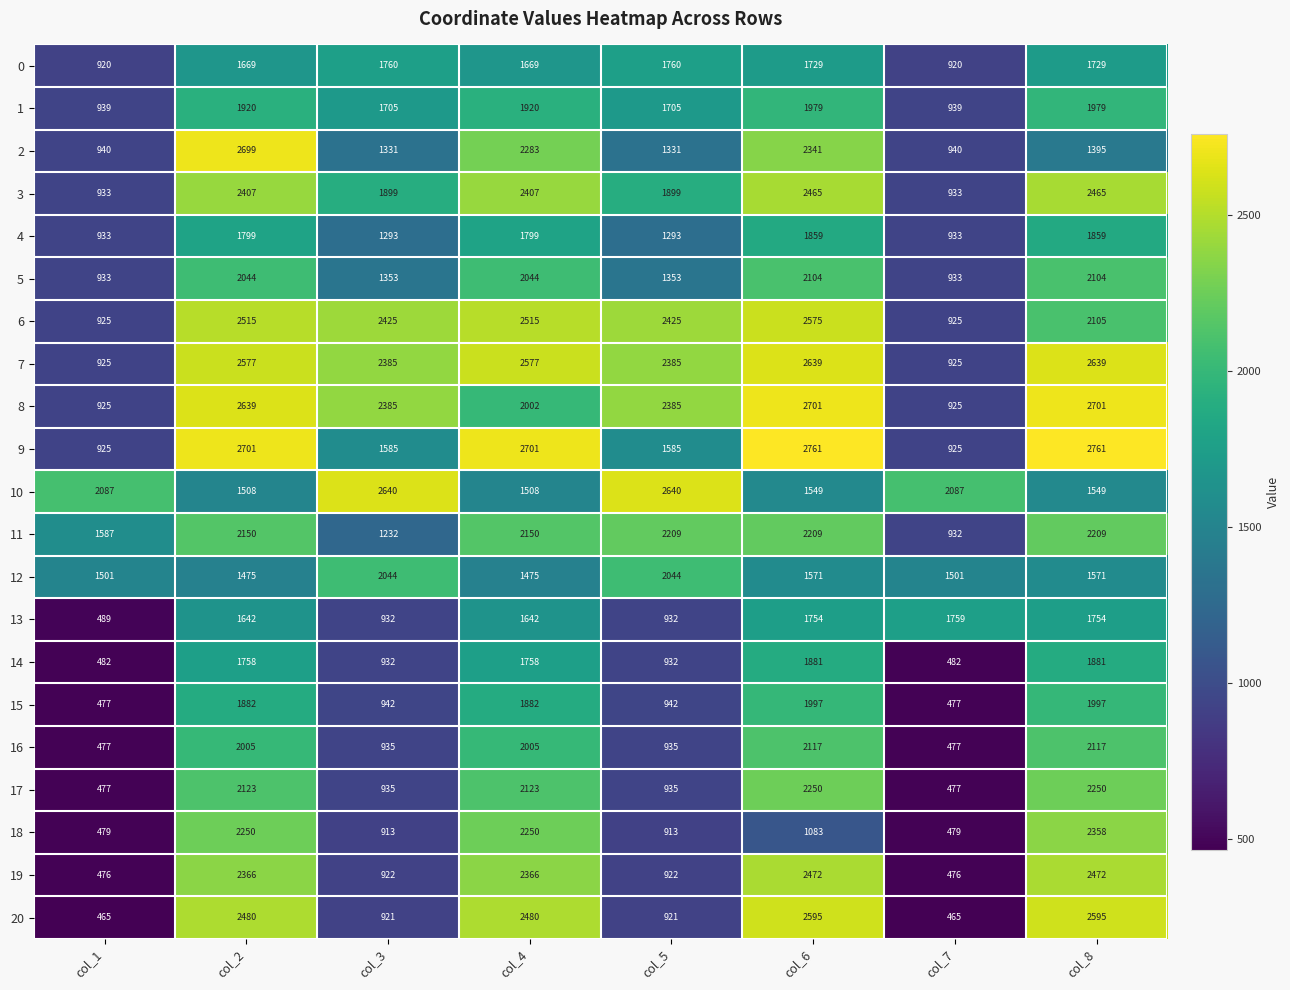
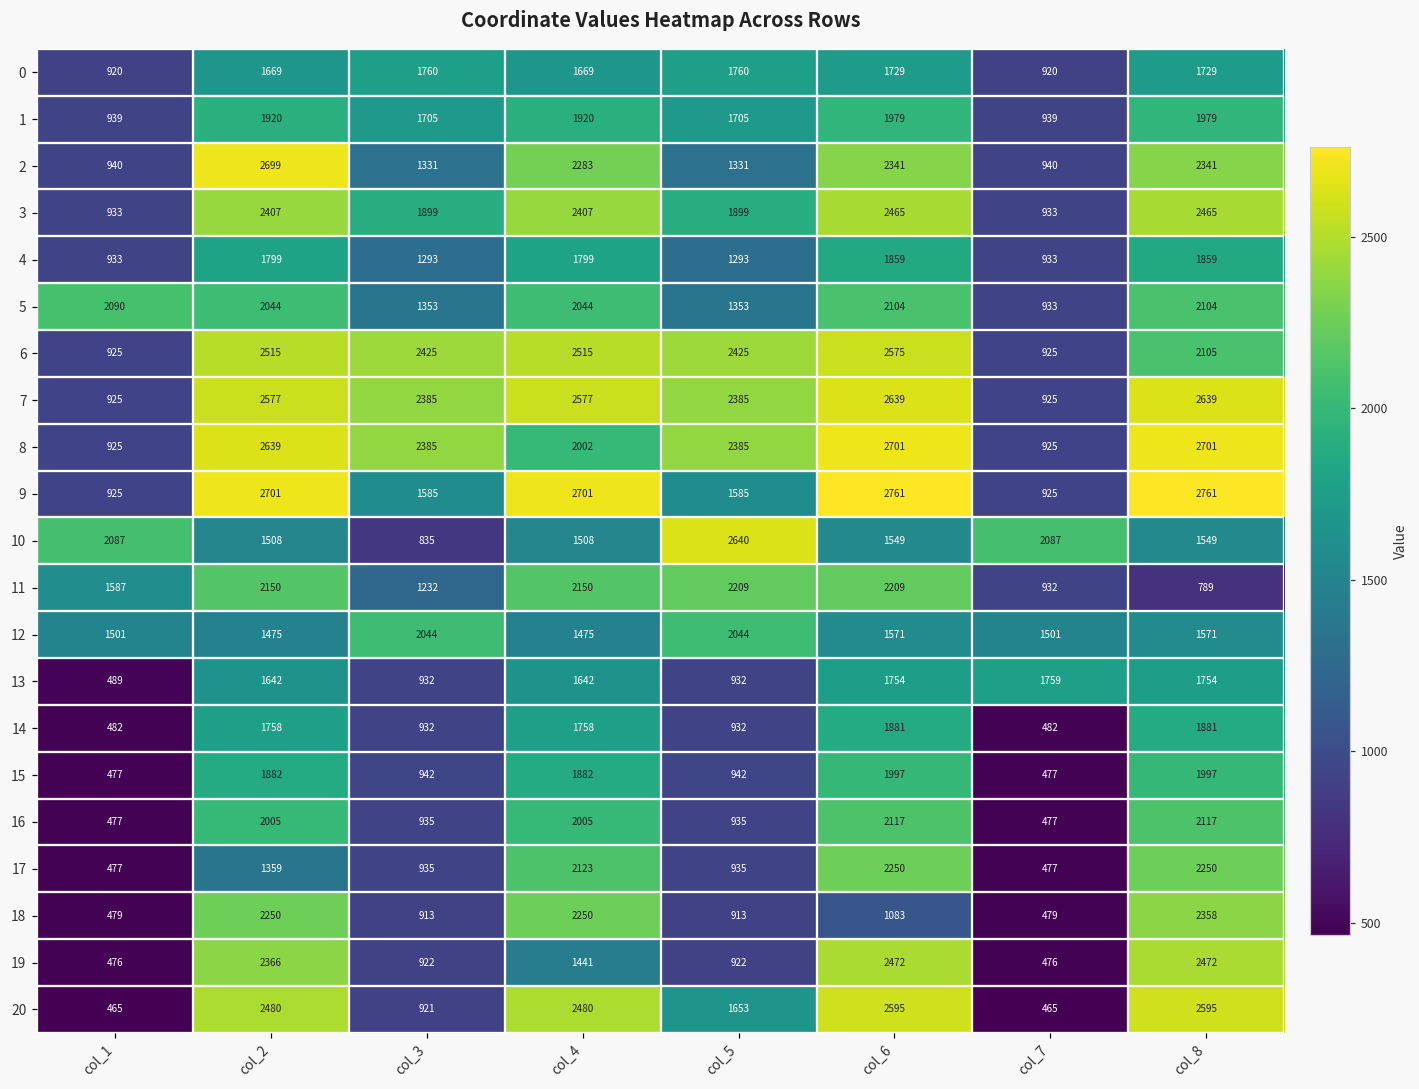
  {
    "0": {
      "col_1": 920,
      "col_2": 1669,
      "col_3": 1760,
      "col_4": 1669,
      "col_5": 1760,
      "col_6": 1729,
      "col_7": 920,
      "col_8": 1729
    },
    "1": {
      "col_1": 939,
      "col_2": 1920,
      "col_3": 1705,
      "col_4": 1920,
      "col_5": 1705,
      "col_6": 1979,
      "col_7": 939,
      "col_8": 1979
    },
    "2": {
      "col_1": 940,
      "col_2": 2699,
      "col_3": 1331,
      "col_4": 2283,
      "col_5": 1331,
      "col_6": 2341,
      "col_7": 940,
-     "col_8": 1395
+     "col_8": 2341
    },
    "3": {
      "col_1": 933,
      "col_2": 2407,
      "col_3": 1899,
      "col_4": 2407,
      "col_5": 1899,
      "col_6": 2465,
      "col_7": 933,
      "col_8": 2465
    },
    "4": {
      "col_1": 933,
      "col_2": 1799,
      "col_3": 1293,
      "col_4": 1799,
      "col_5": 1293,
      "col_6": 1859,
      "col_7": 933,
      "col_8": 1859
    },
    "5": {
-     "col_1": 933,
+     "col_1": 2090,
      "col_2": 2044,
      "col_3": 1353,
      "col_4": 2044,
      "col_5": 1353,
      "col_6": 2104,
      "col_7": 933,
      "col_8": 2104
    },
    "6": {
      "col_1": 925,
      "col_2": 2515,
      "col_3": 2425,
      "col_4": 2515,
      "col_5": 2425,
      "col_6": 2575,
      "col_7": 925,
      "col_8": 2105
    },
    "7": {
      "col_1": 925,
      "col_2": 2577,
      "col_3": 2385,
      "col_4": 2577,
      "col_5": 2385,
      "col_6": 2639,
      "col_7": 925,
      "col_8": 2639
    },
    "8": {
      "col_1": 925,
      "col_2": 2639,
      "col_3": 2385,
      "col_4": 2002,
      "col_5": 2385,
      "col_6": 2701,
      "col_7": 925,
      "col_8": 2701
    },
    "9": {
      "col_1": 925,
      "col_2": 2701,
      "col_3": 1585,
      "col_4": 2701,
      "col_5": 1585,
      "col_6": 2761,
      "col_7": 925,
      "col_8": 2761
    },
    "10": {
      "col_1": 2087,
      "col_2": 1508,
-     "col_3": 2640,
+     "col_3": 835,
      "col_4": 1508,
      "col_5": 2640,
      "col_6": 1549,
      "col_7": 2087,
      "col_8": 1549
    },
    "11": {
      "col_1": 1587,
      "col_2": 2150,
      "col_3": 1232,
      "col_4": 2150,
      "col_5": 2209,
      "col_6": 2209,
      "col_7": 932,
-     "col_8": 2209
+     "col_8": 789
    },
    "12": {
      "col_1": 1501,
      "col_2": 1475,
      "col_3": 2044,
      "col_4": 1475,
      "col_5": 2044,
      "col_6": 1571,
      "col_7": 1501,
      "col_8": 1571
    },
    "13": {
      "col_1": 489,
      "col_2": 1642,
      "col_3": 932,
      "col_4": 1642,
      "col_5": 932,
      "col_6": 1754,
      "col_7": 1759,
      "col_8": 1754
    },
    "14": {
      "col_1": 482,
      "col_2": 1758,
      "col_3": 932,
      "col_4": 1758,
      "col_5": 932,
      "col_6": 1881,
      "col_7": 482,
      "col_8": 1881
    },
    "15": {
      "col_1": 477,
      "col_2": 1882,
      "col_3": 942,
      "col_4": 1882,
      "col_5": 942,
      "col_6": 1997,
      "col_7": 477,
      "col_8": 1997
    },
    "16": {
      "col_1": 477,
      "col_2": 2005,
      "col_3": 935,
      "col_4": 2005,
      "col_5": 935,
      "col_6": 2117,
      "col_7": 477,
      "col_8": 2117
    },
    "17": {
      "col_1": 477,
-     "col_2": 2123,
+     "col_2": 1359,
      "col_3": 935,
      "col_4": 2123,
      "col_5": 935,
      "col_6": 2250,
      "col_7": 477,
      "col_8": 2250
    },
    "18": {
      "col_1": 479,
      "col_2": 2250,
      "col_3": 913,
      "col_4": 2250,
      "col_5": 913,
      "col_6": 1083,
      "col_7": 479,
      "col_8": 2358
    },
    "19": {
      "col_1": 476,
      "col_2": 2366,
      "col_3": 922,
-     "col_4": 2366,
+     "col_4": 1441,
      "col_5": 922,
      "col_6": 2472,
      "col_7": 476,
      "col_8": 2472
    },
    "20": {
      "col_1": 465,
      "col_2": 2480,
      "col_3": 921,
      "col_4": 2480,
-     "col_5": 921,
+     "col_5": 1653,
      "col_6": 2595,
      "col_7": 465,
      "col_8": 2595
    }
  }
